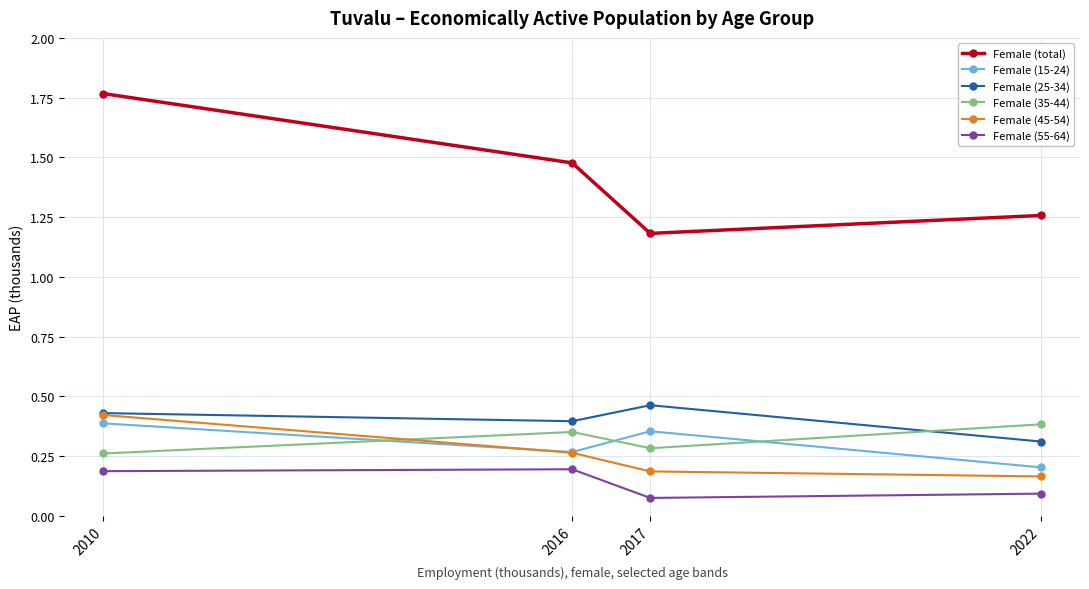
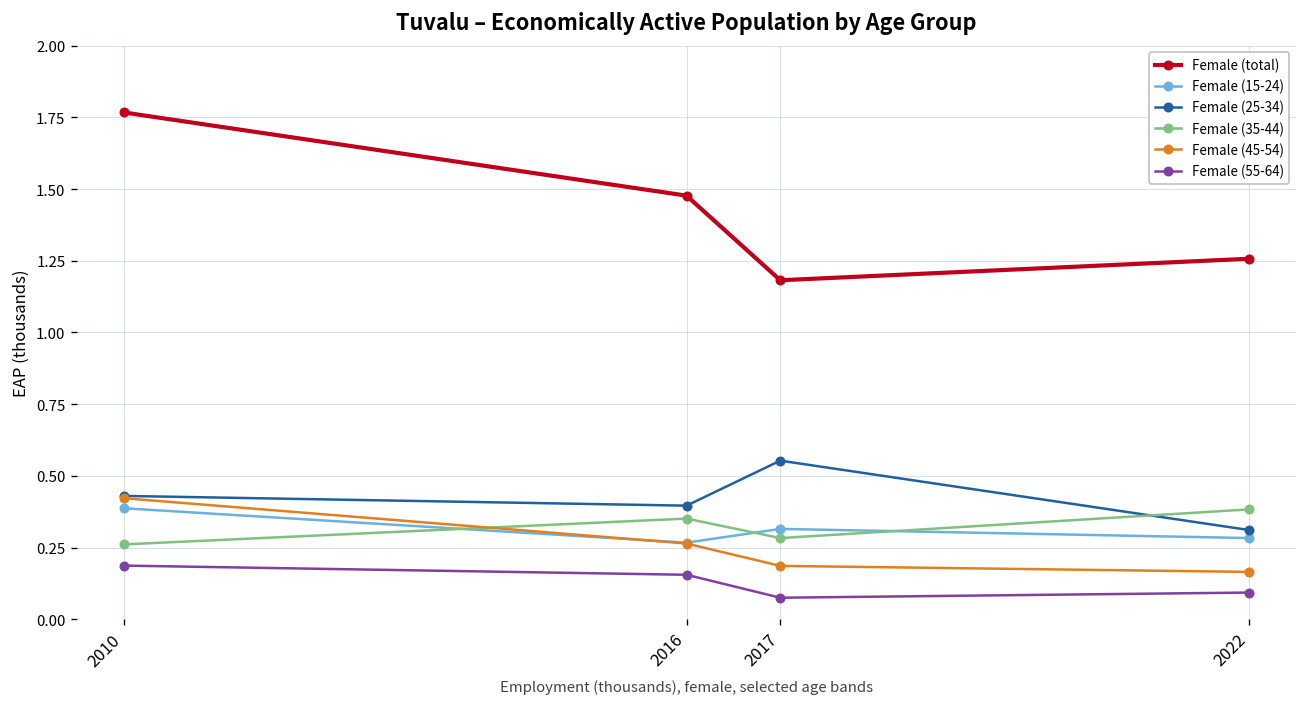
  {
    "Female (total)": {
      "2010": 1.77,
      "2016": 1.48,
      "2017": 1.18,
      "2022": 1.26
    },
    "Female (15-24)": {
      "2010": 0.39,
-     "2017": 0.35,
-     "2022": 0.20
+     "2017": 0.32,
+     "2022": 0.28
    },
    "Female (25-34)": {
      "2016": 0.40,
-     "2017": 0.46,
+     "2017": 0.55,
      "2022": 0.31
    },
    "Female (35-44)": {
      "2010": 0.26,
      "2016": 0.35,
      "2017": 0.28,
      "2022": 0.38
    },
    "Female (45-54)": {
      "2017": 0.19,
      "2022": 0.17
    },
    "Female (55-64)": {
      "2010": 0.19,
-     "2016": 0.20,
+     "2016": 0.16,
      "2017": 0.08,
      "2022": 0.09
    }
  }
